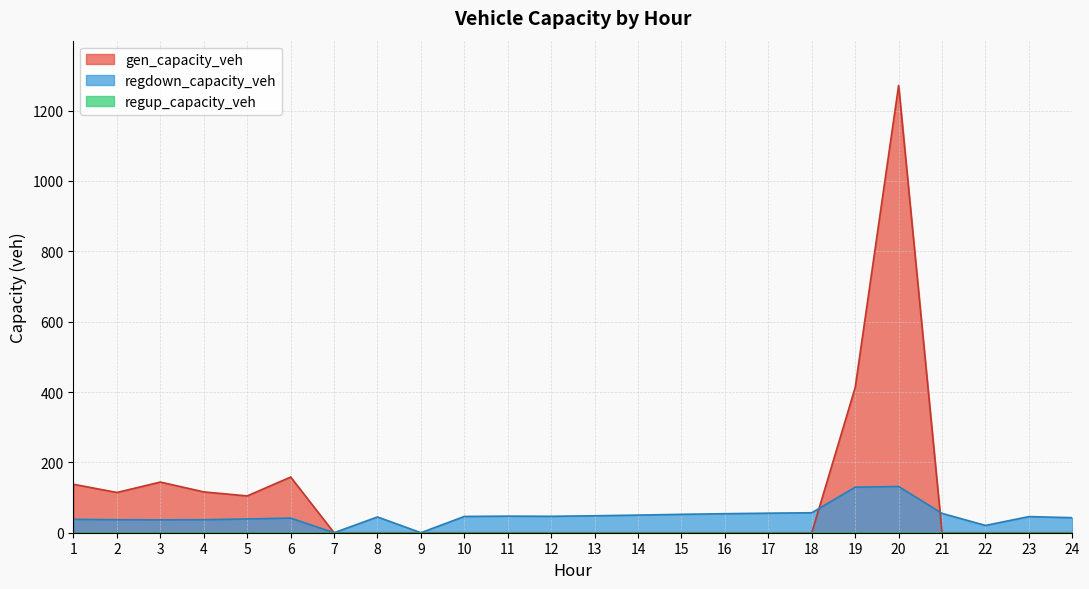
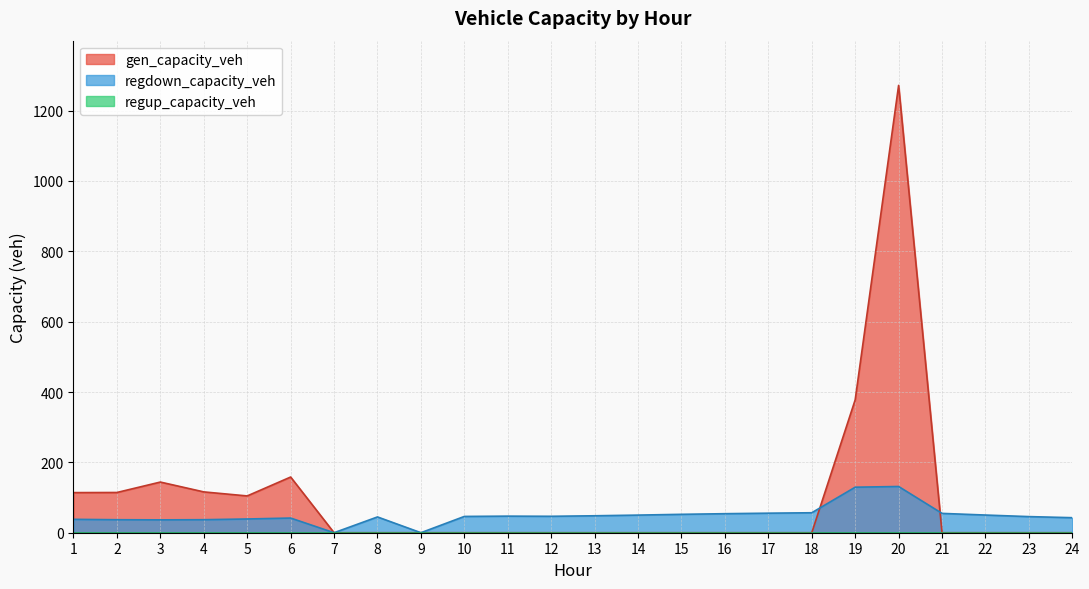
  {
    "gen_capacity_veh": {
-     "1": 140,
+     "1": 110,
      "2": 110,
      "3": 140,
      "4": 120,
      "5": 100,
      "6": 160,
-     "19": 410,
+     "19": 380,
      "20": 1270
    },
    "regdown_capacity_veh": {
      "1": 40,
      "2": 40,
      "3": 40,
      "4": 40,
      "5": 40,
      "6": 40,
      "8": 40,
      "10": 50,
      "11": 50,
      "12": 50,
      "13": 50,
      "14": 50,
      "15": 50,
      "16": 50,
      "17": 60,
      "18": 60,
      "19": 130,
      "20": 130,
      "21": 50,
-     "22": 20,
+     "22": 50,
      "23": 50,
      "24": 40
    },
    "regup_capacity_veh": {
      "1": 0,
      "2": 0,
      "3": 0,
      "4": 0,
      "5": 0,
      "6": 0,
      "19": 0,
      "20": 0
    }
  }
